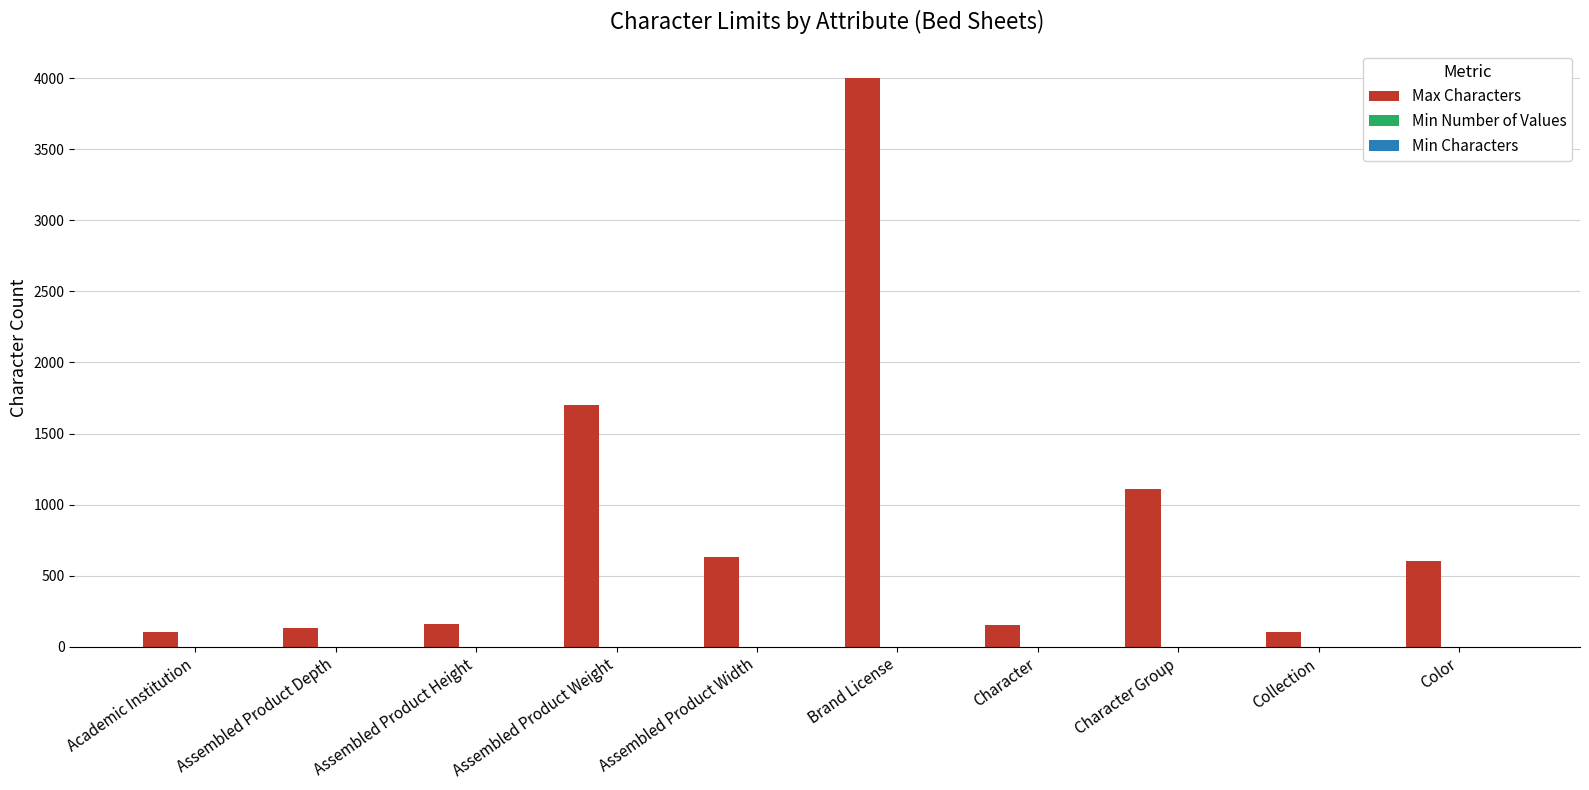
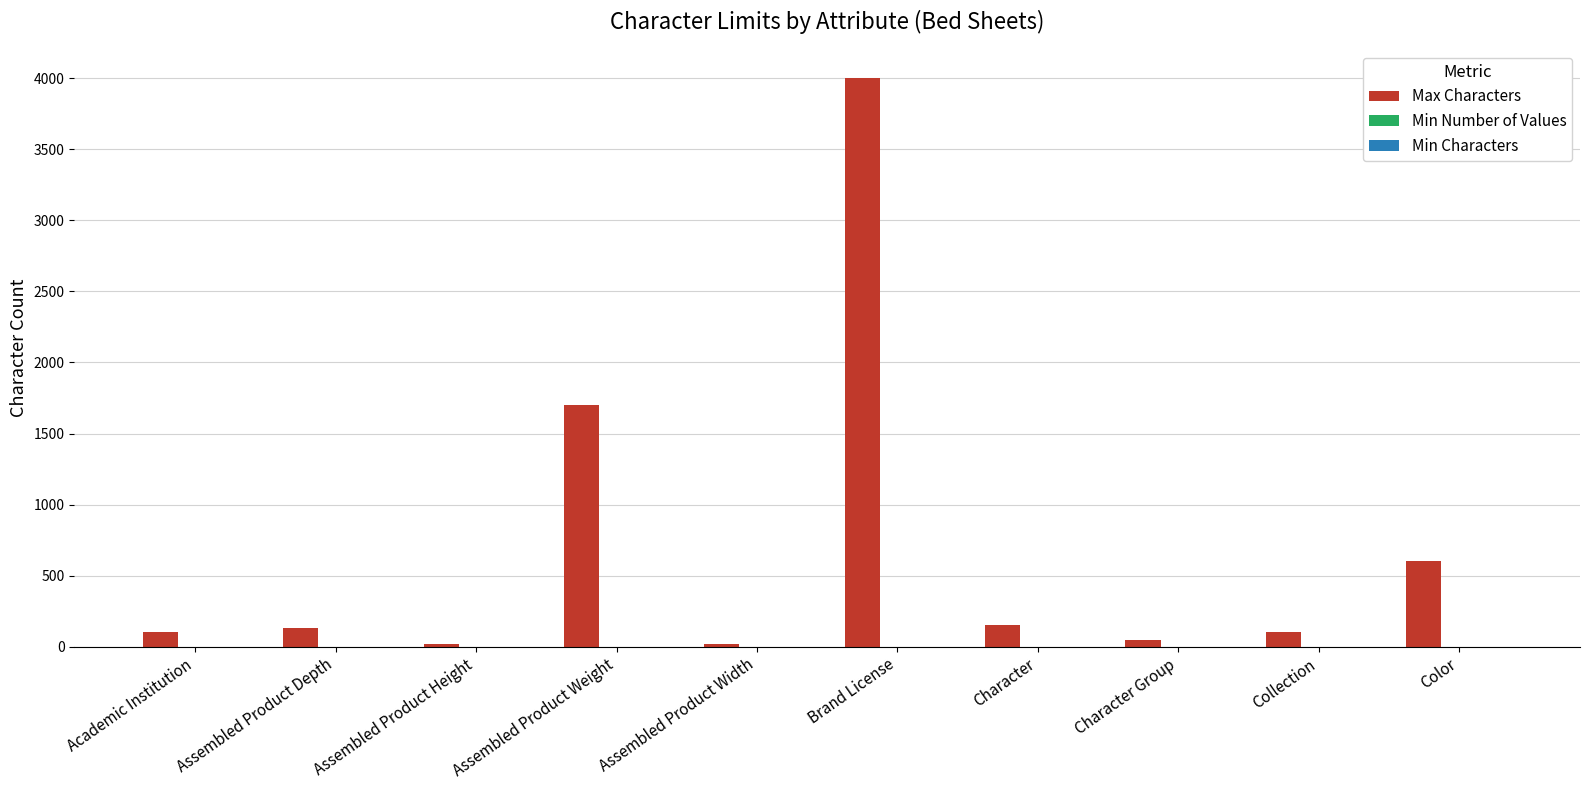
  {
    "Max Characters": {
      "Academic Institution": 100,
      "Assembled Product Depth": 130,
-     "Assembled Product Height": 160,
+     "Assembled Product Height": 20,
      "Assembled Product Weight": 1700,
-     "Assembled Product Width": 630,
+     "Assembled Product Width": 20,
      "Brand License": 4000,
      "Character": 150,
-     "Character Group": 1110,
+     "Character Group": 50,
      "Collection": 100,
      "Color": 600
    },
    "Min Number of Values": {
      "Academic Institution": 0,
      "Assembled Product Depth": 0,
      "Assembled Product Height": 0,
      "Assembled Product Weight": 0,
      "Assembled Product Width": 0,
      "Brand License": 0,
      "Character": 0,
      "Character Group": 0,
      "Collection": 0,
      "Color": 0
    }
  }
